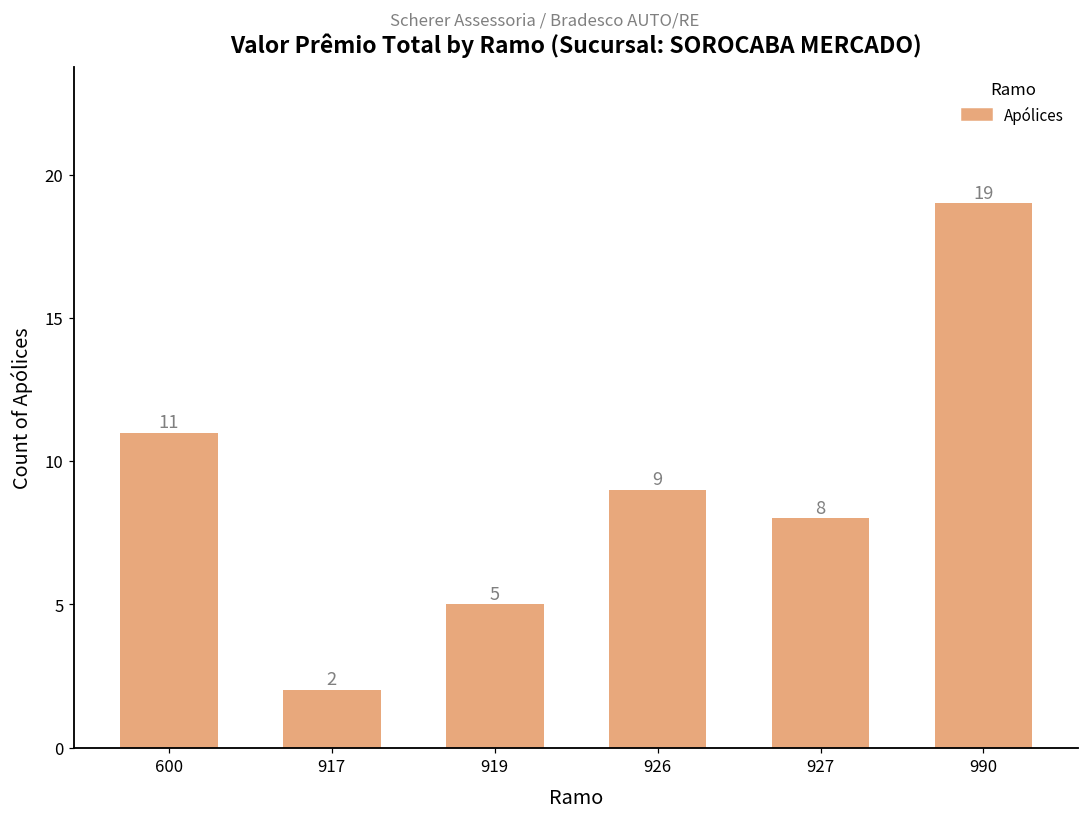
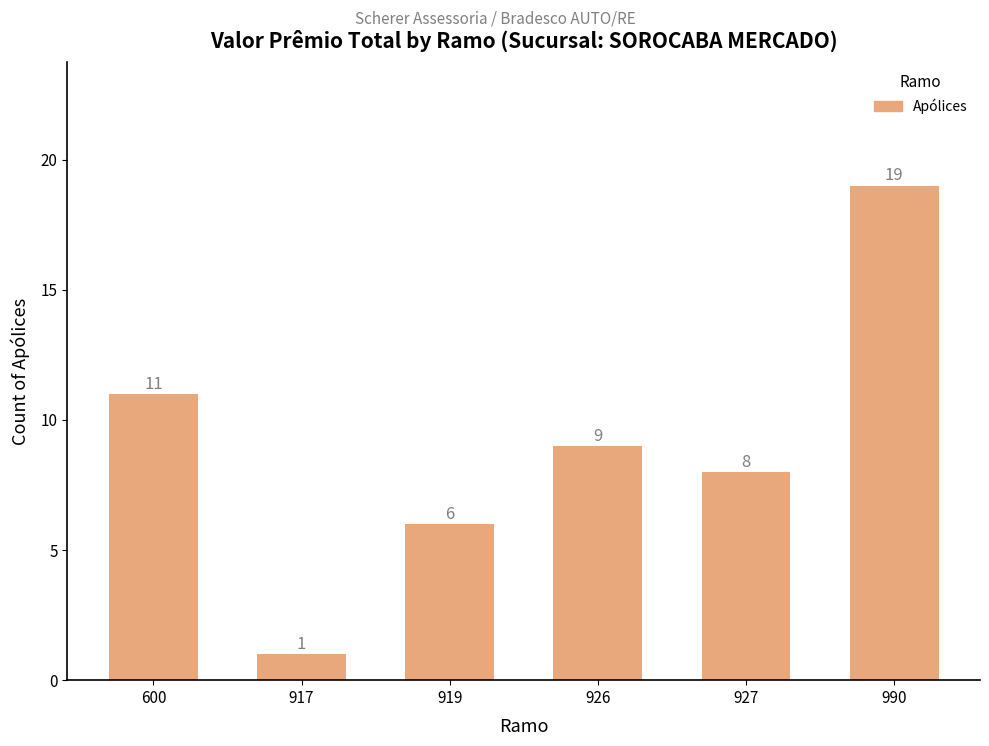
  {
    "600": 11,
-   "917": 2,
-   "919": 5,
+   "917": 1,
+   "919": 6,
    "926": 9,
    "927": 8,
    "990": 19
  }
